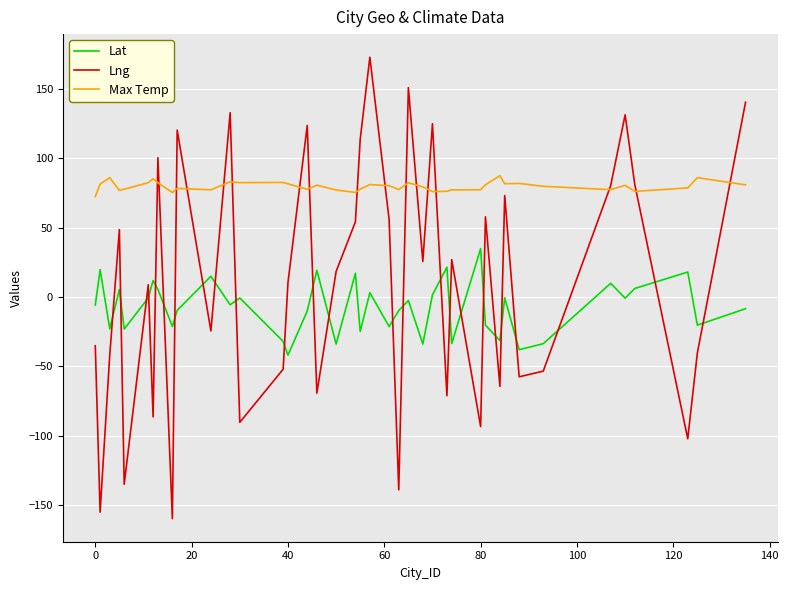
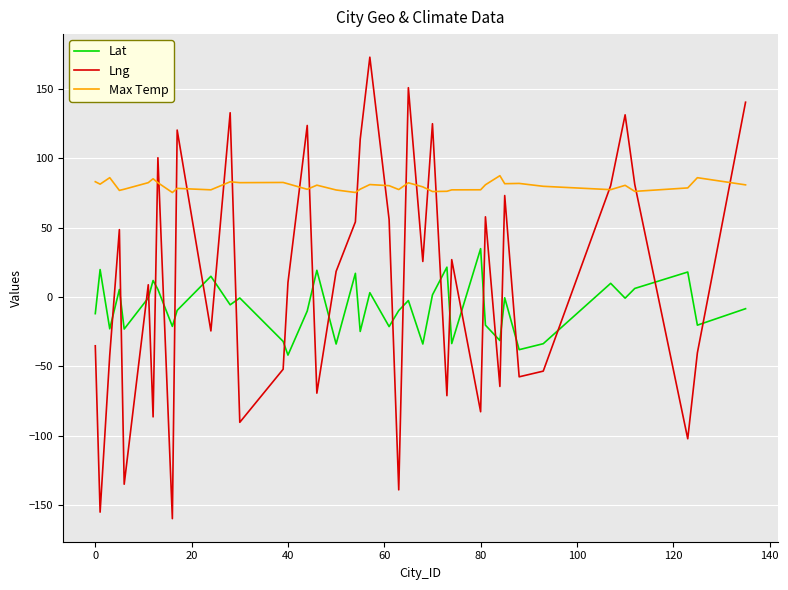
  {
    "Lat": {
-     "0": -6,
+     "0": -12,
      "40": -42,
      "80": 35
    },
    "Lng": {
      "0": -35,
      "40": 10,
-     "80": -93
+     "80": -83
    },
    "Max Temp": {
-     "0": 72,
+     "0": 83,
      "40": 82,
      "80": 77
    }
  }
